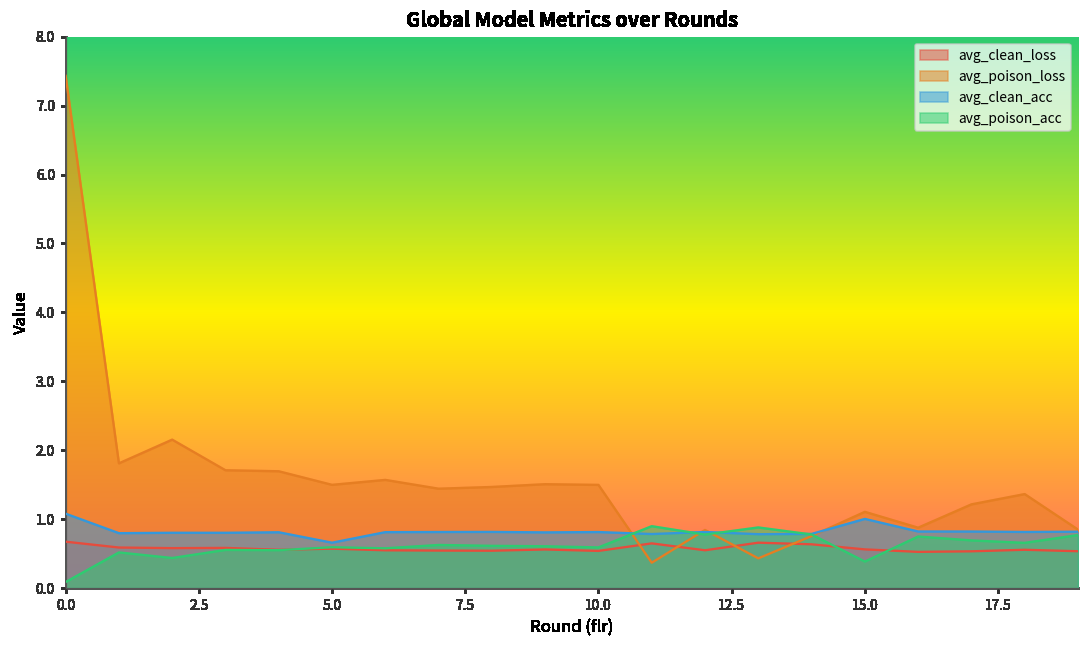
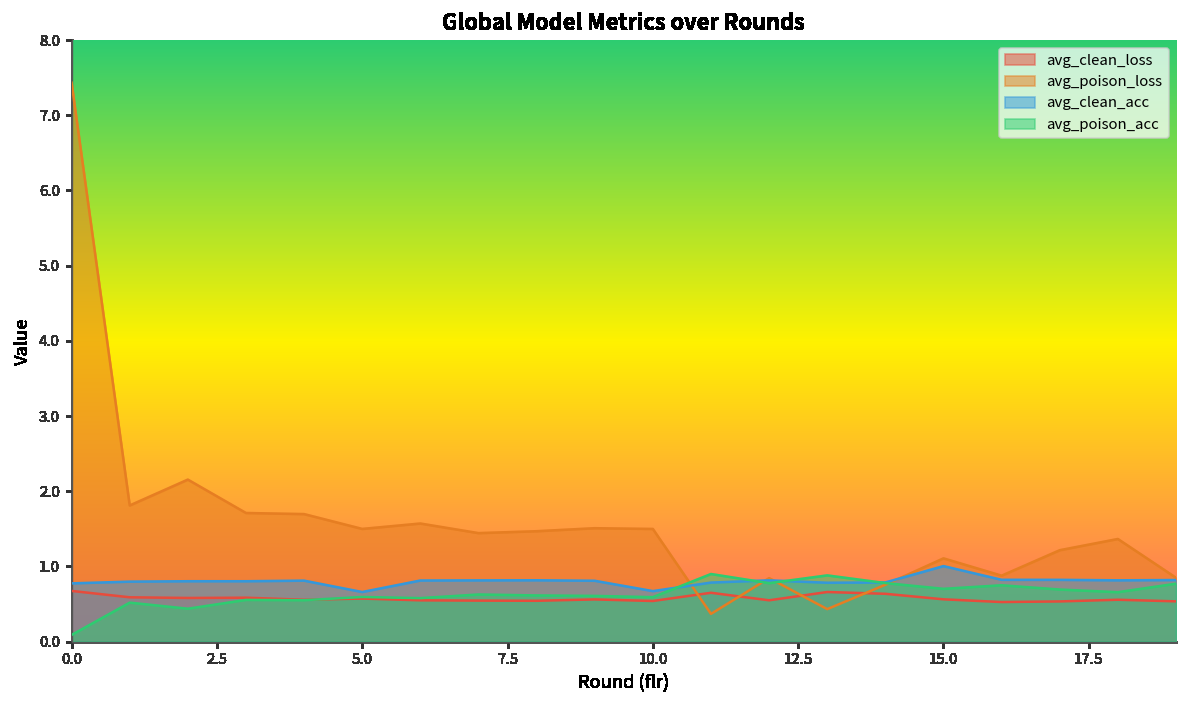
  {
    "avg_clean_acc": {
-     "0.0": 1.1,
+     "0.0": 0.8,
      "5.0": 0.7,
-     "10.0": 0.8,
+     "10.0": 0.7,
      "15.0": 1.0
    },
    "avg_poison_acc": {
      "0.0": 0.1,
      "10.0": 0.6,
-     "15.0": 0.4
+     "15.0": 0.7
    }
  }
